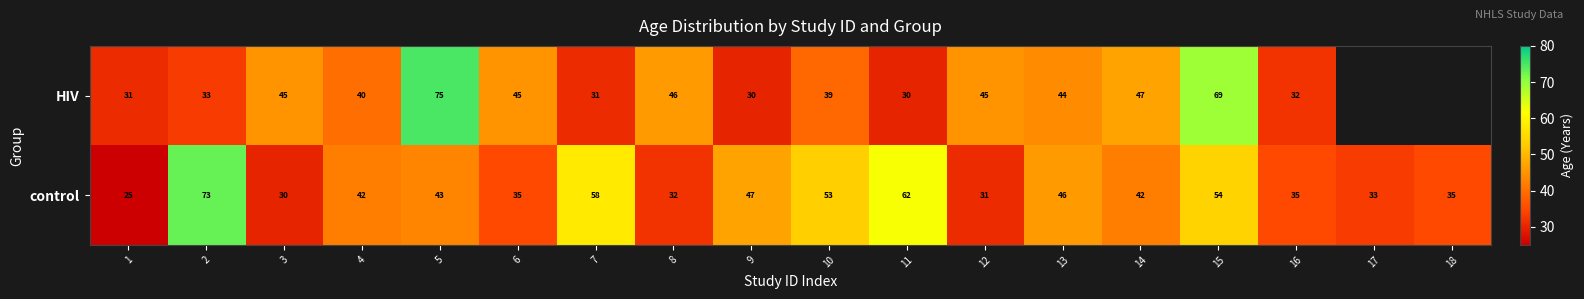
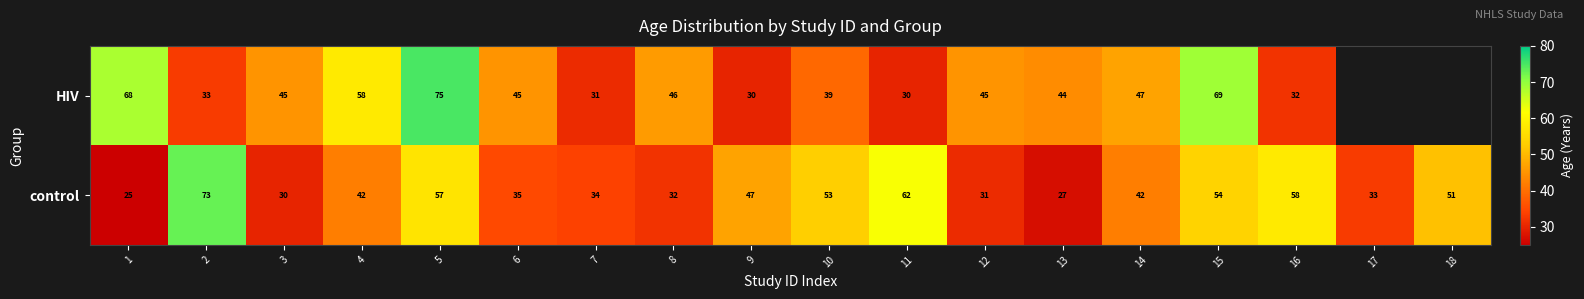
  {
    "HIV": {
-     "1": 31,
+     "1": 68,
      "2": 33,
      "3": 45,
-     "4": 40,
+     "4": 58,
      "5": 75,
      "6": 45,
      "7": 31,
      "8": 46,
      "9": 30,
      "10": 39,
      "11": 30,
      "12": 45,
      "13": 44,
      "14": 47,
      "15": 69,
      "16": 32
    },
    "control": {
      "1": 25,
      "2": 73,
      "3": 30,
      "4": 42,
-     "5": 43,
+     "5": 57,
      "6": 35,
-     "7": 58,
+     "7": 34,
      "8": 32,
      "9": 47,
      "10": 53,
      "11": 62,
      "12": 31,
-     "13": 46,
+     "13": 27,
      "14": 42,
      "15": 54,
-     "16": 35,
+     "16": 58,
      "17": 33,
-     "18": 35
+     "18": 51
    }
  }
